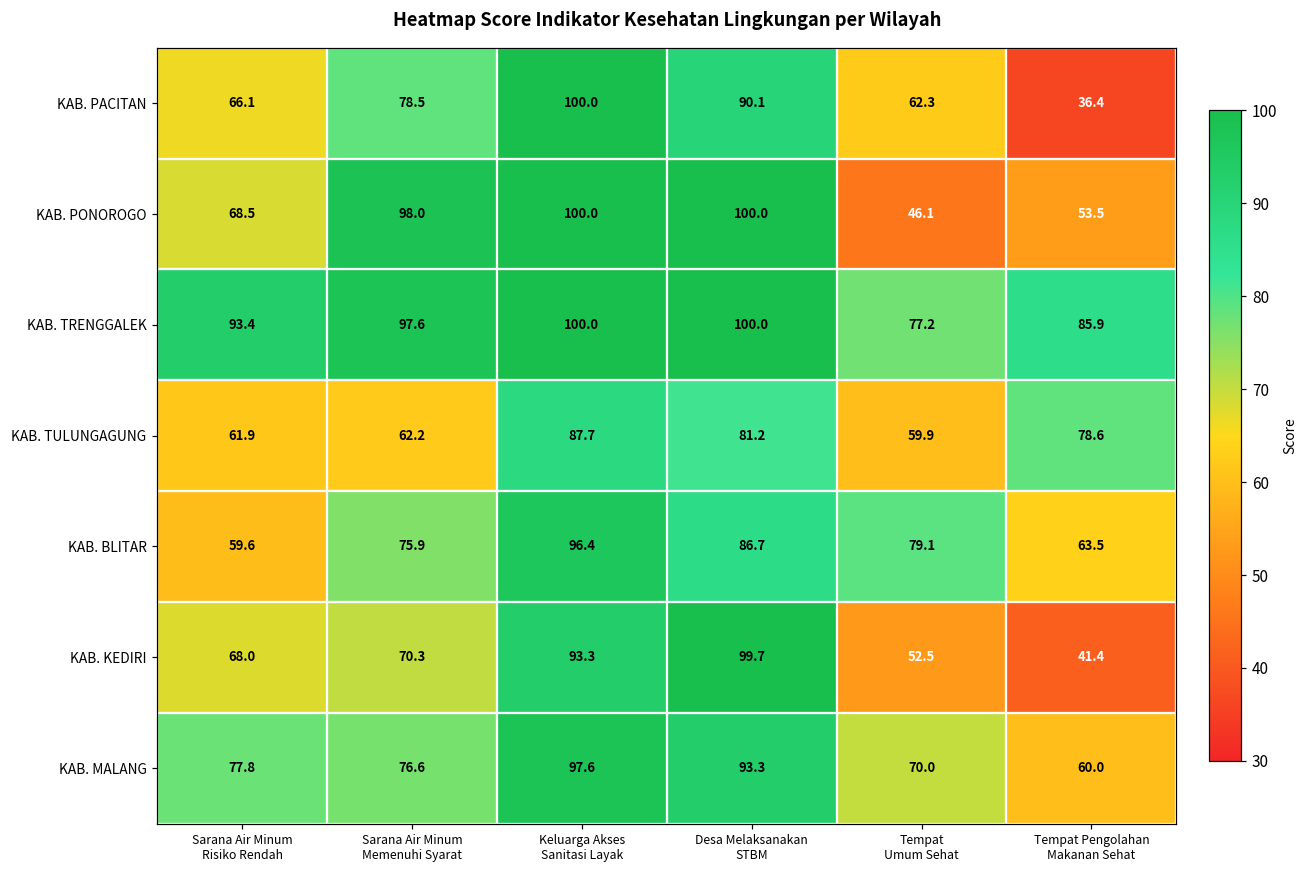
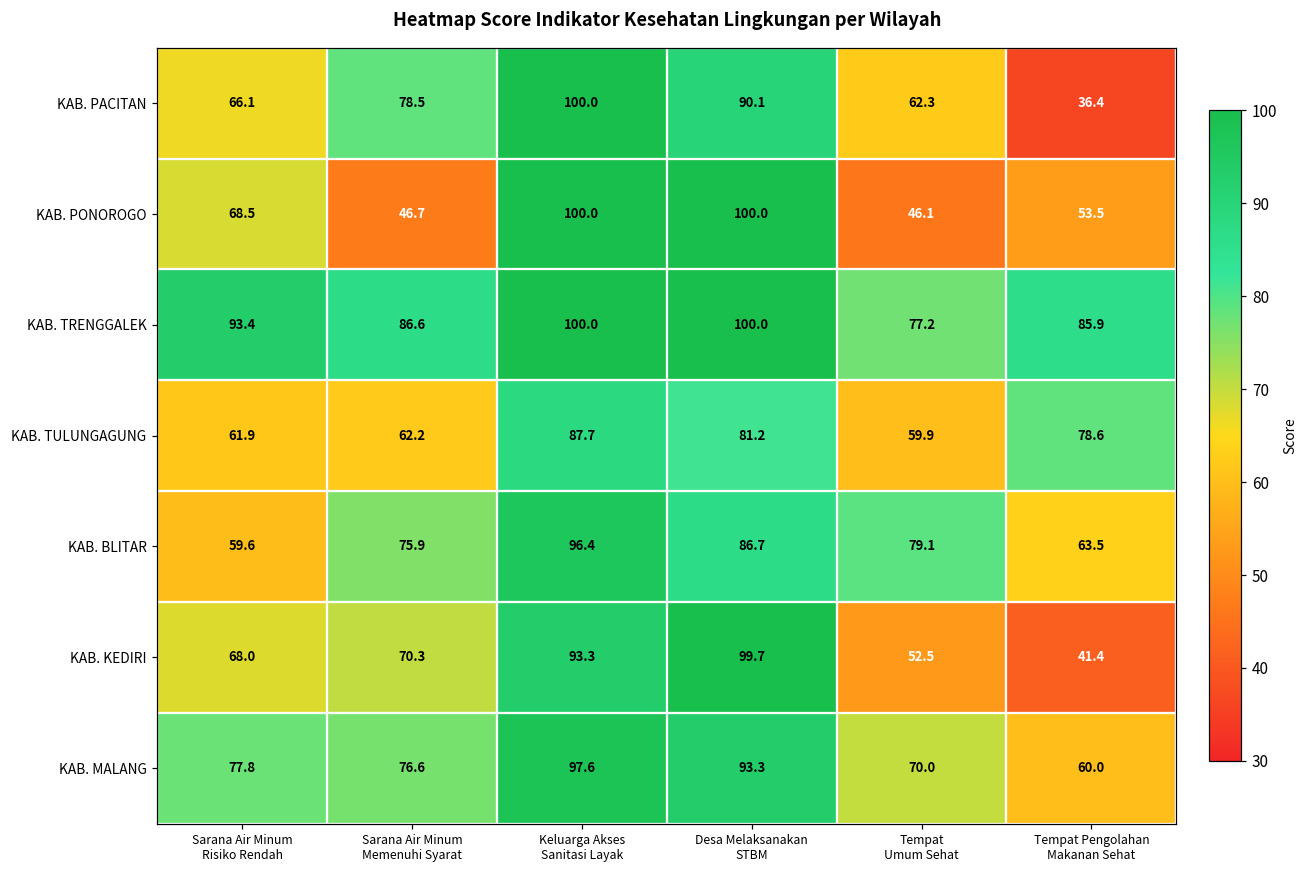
  {
    "KAB. PACITAN": {
      "Sarana Air Minum Risiko Rendah": 66.1,
      "Sarana Air Minum Memenuhi Syarat": 78.5,
      "Keluarga Akses Sanitasi Layak": 100.0,
      "Desa Melaksanakan STBM": 90.1,
      "Tempat Umum Sehat": 62.3,
      "Tempat Pengolahan Makanan Sehat": 36.4
    },
    "KAB. PONOROGO": {
      "Sarana Air Minum Risiko Rendah": 68.5,
-     "Sarana Air Minum Memenuhi Syarat": 98.0,
+     "Sarana Air Minum Memenuhi Syarat": 46.7,
      "Keluarga Akses Sanitasi Layak": 100.0,
      "Desa Melaksanakan STBM": 100.0,
      "Tempat Umum Sehat": 46.1,
      "Tempat Pengolahan Makanan Sehat": 53.5
    },
    "KAB. TRENGGALEK": {
      "Sarana Air Minum Risiko Rendah": 93.4,
-     "Sarana Air Minum Memenuhi Syarat": 97.6,
+     "Sarana Air Minum Memenuhi Syarat": 86.6,
      "Keluarga Akses Sanitasi Layak": 100.0,
      "Desa Melaksanakan STBM": 100.0,
      "Tempat Umum Sehat": 77.2,
      "Tempat Pengolahan Makanan Sehat": 85.9
    },
    "KAB. TULUNGAGUNG": {
      "Sarana Air Minum Risiko Rendah": 61.9,
      "Sarana Air Minum Memenuhi Syarat": 62.2,
      "Keluarga Akses Sanitasi Layak": 87.7,
      "Desa Melaksanakan STBM": 81.2,
      "Tempat Umum Sehat": 59.9,
      "Tempat Pengolahan Makanan Sehat": 78.6
    },
    "KAB. BLITAR": {
      "Sarana Air Minum Risiko Rendah": 59.6,
      "Sarana Air Minum Memenuhi Syarat": 75.9,
      "Keluarga Akses Sanitasi Layak": 96.4,
      "Desa Melaksanakan STBM": 86.7,
      "Tempat Umum Sehat": 79.1,
      "Tempat Pengolahan Makanan Sehat": 63.5
    },
    "KAB. KEDIRI": {
      "Sarana Air Minum Risiko Rendah": 68.0,
      "Sarana Air Minum Memenuhi Syarat": 70.3,
      "Keluarga Akses Sanitasi Layak": 93.3,
      "Desa Melaksanakan STBM": 99.7,
      "Tempat Umum Sehat": 52.5,
      "Tempat Pengolahan Makanan Sehat": 41.4
    },
    "KAB. MALANG": {
      "Sarana Air Minum Risiko Rendah": 77.8,
      "Sarana Air Minum Memenuhi Syarat": 76.6,
      "Keluarga Akses Sanitasi Layak": 97.6,
      "Desa Melaksanakan STBM": 93.3,
      "Tempat Umum Sehat": 70.0,
      "Tempat Pengolahan Makanan Sehat": 60.0
    }
  }
